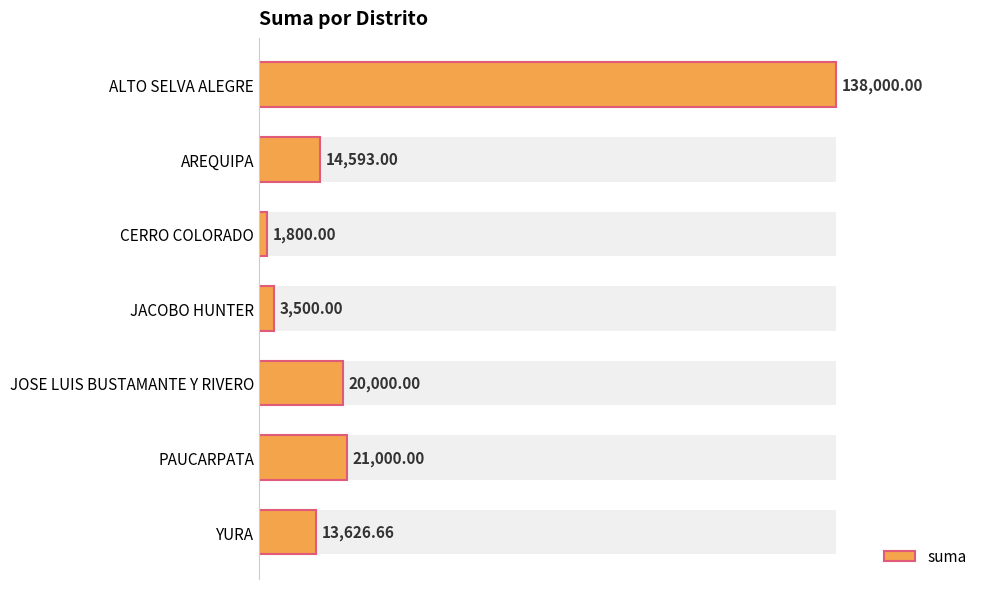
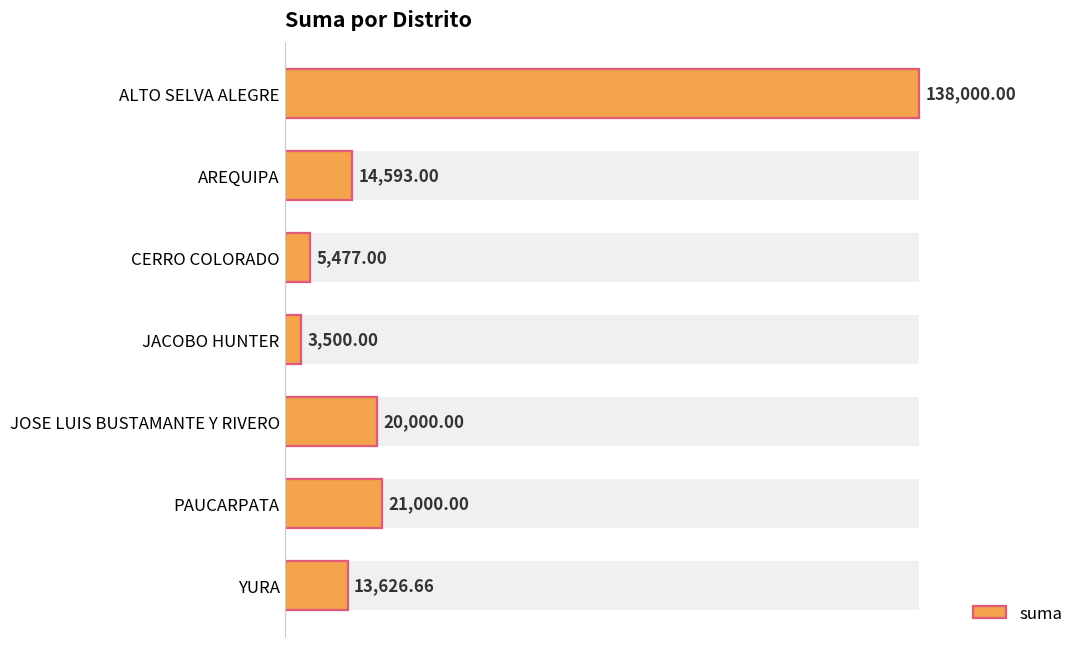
  {
    "suma": {
      "ALTO SELVA ALEGRE": "138,000.00",
-     "CERRO COLORADO": "1,800.00"
+     "CERRO COLORADO": "5,477.00"
    }
  }
